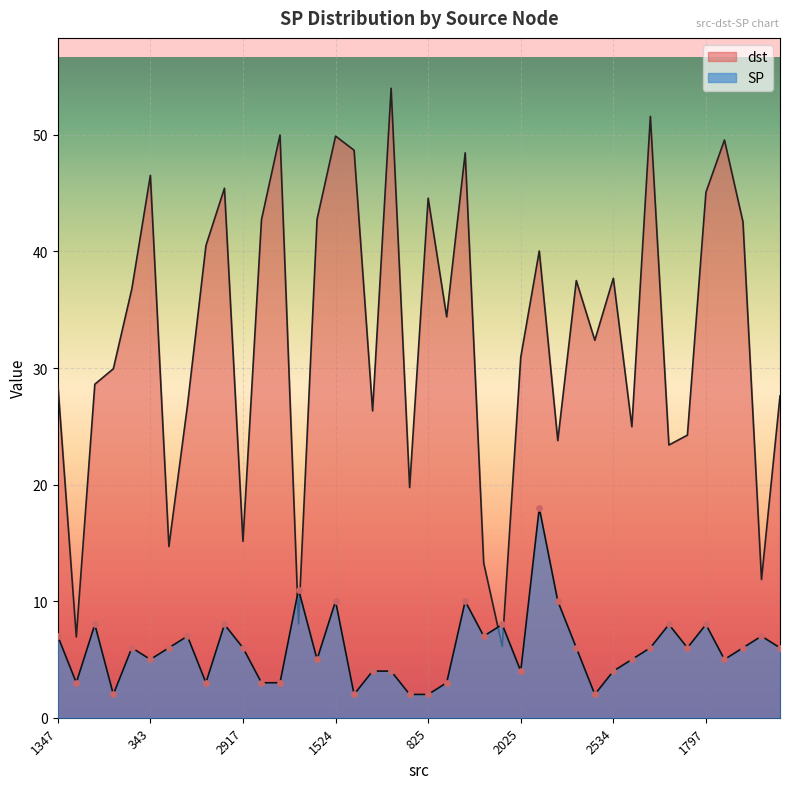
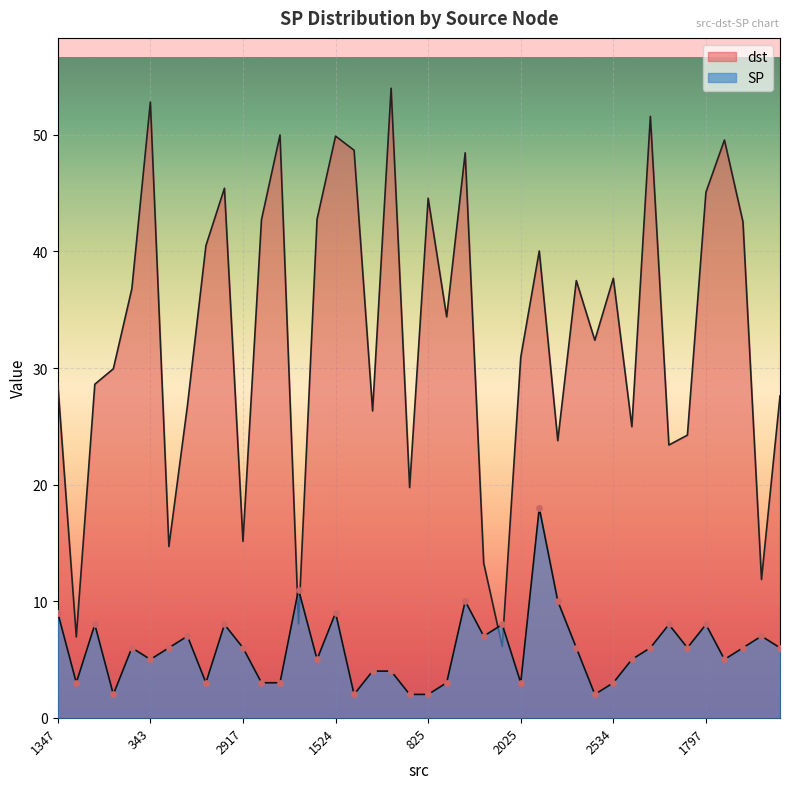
  {
    "dst": {
      "1347": 28.7,
-     "343": 46.5,
+     "343": 52.8,
      "2917": 15.1,
      "1524": 49.9,
      "825": 44.6,
      "2025": 30.9,
      "2534": 37.7,
      "1797": 45.1
    },
    "SP": {
-     "1347": 7,
+     "1347": 9,
      "343": 5,
      "2917": 6,
-     "1524": 10,
+     "1524": 9,
      "825": 2,
-     "2025": 4,
-     "2534": 4,
+     "2025": 3,
+     "2534": 3,
      "1797": 8
    }
  }
